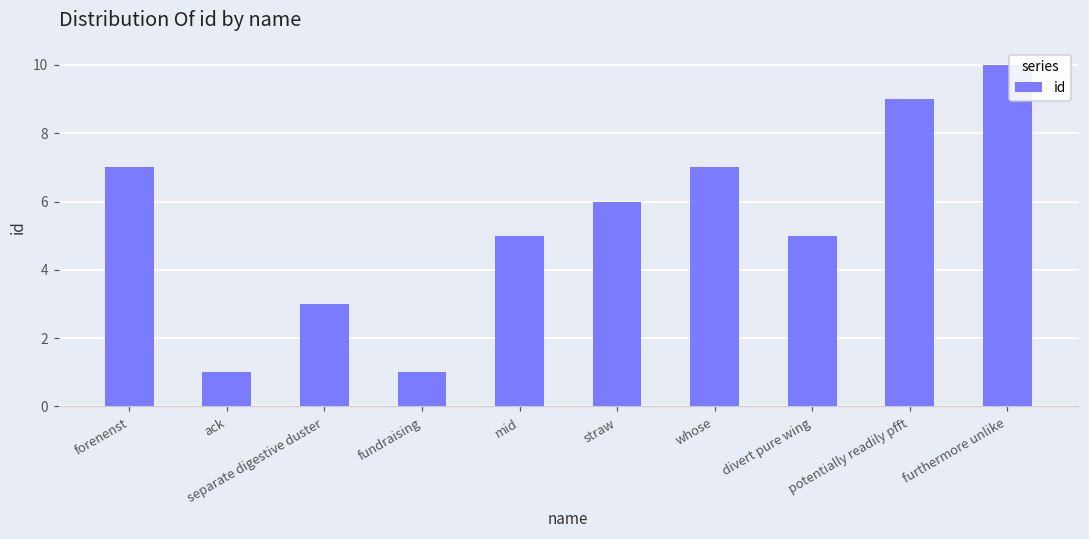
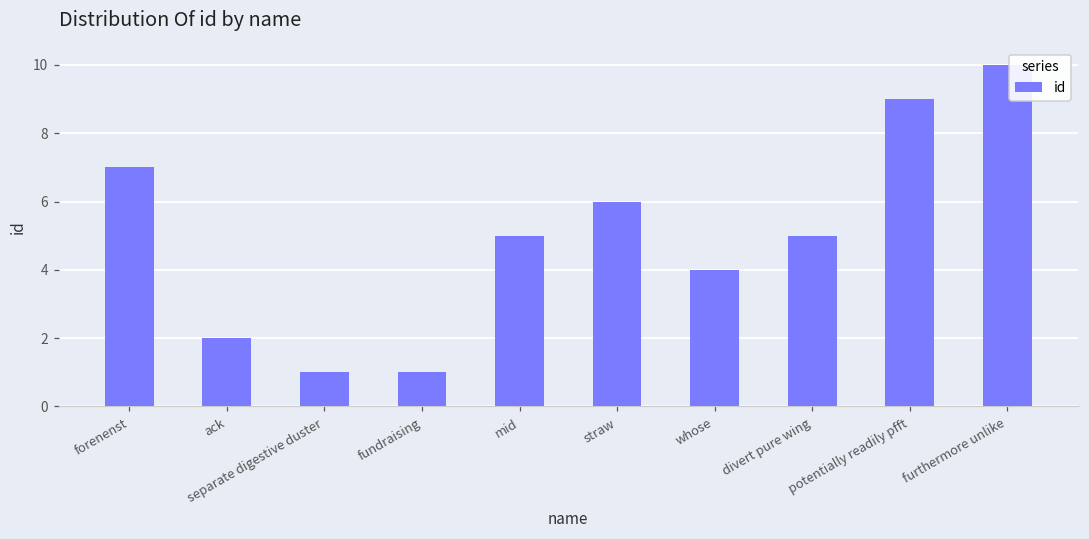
  {
    "forenenst": 7,
-   "ack": 1,
-   "separate digestive duster": 3,
+   "ack": 2,
+   "separate digestive duster": 1,
    "fundraising": 1,
    "mid": 5,
    "straw": 6,
-   "whose": 7,
+   "whose": 4,
    "divert pure wing": 5,
    "potentially readily pfft": 9,
    "furthermore unlike": 10
  }
